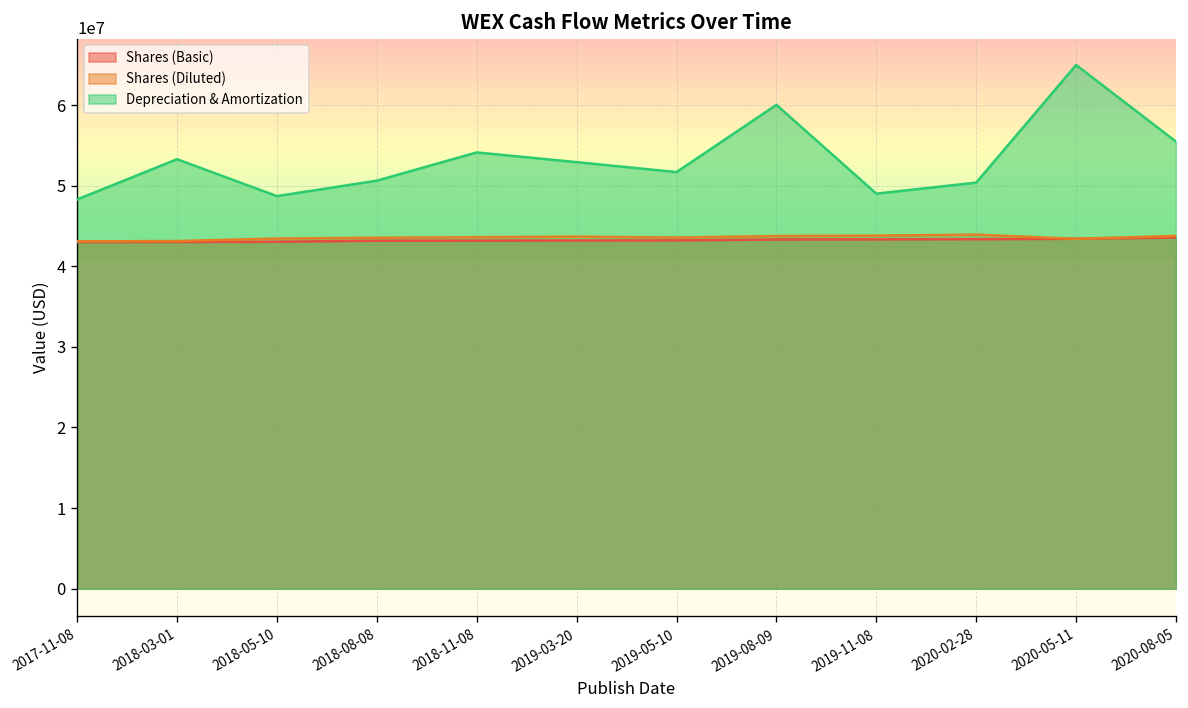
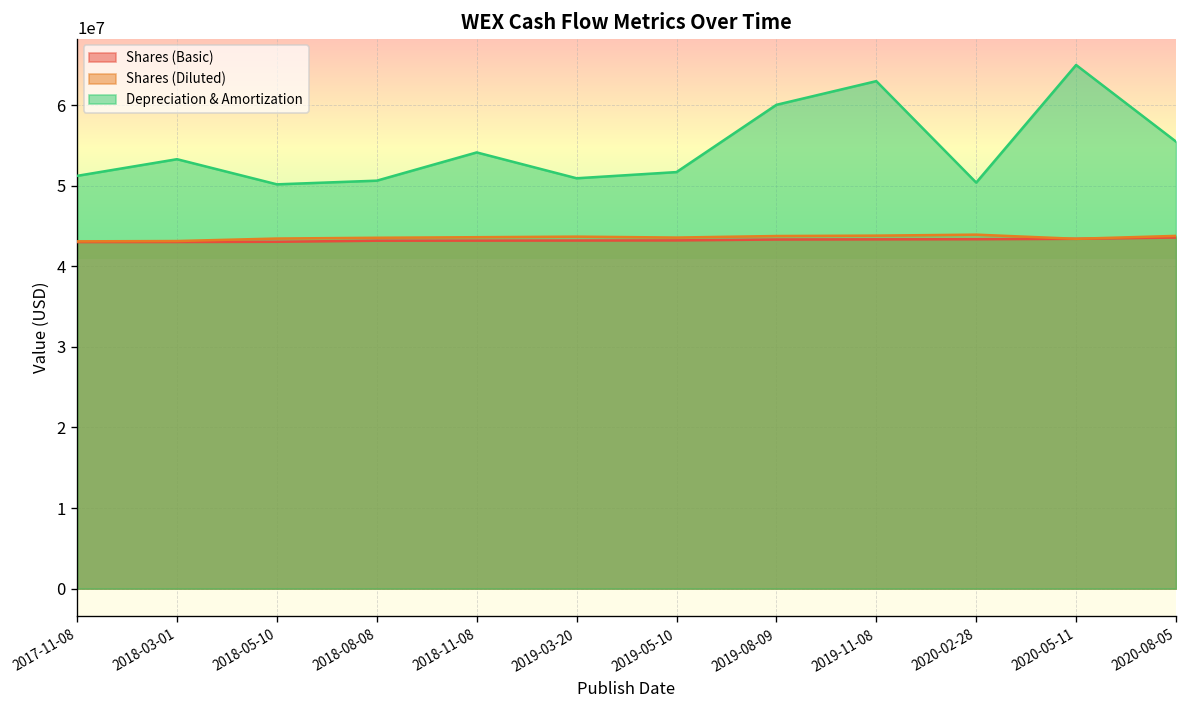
  {
    "Depreciation & Amortization": {
-     "2017-11-08": 48000000,
+     "2017-11-08": 51000000,
      "2018-03-01": 53000000,
-     "2018-05-10": 49000000,
+     "2018-05-10": 50000000,
      "2018-08-08": 51000000,
      "2018-11-08": 54000000,
-     "2019-03-20": 53000000,
+     "2019-03-20": 51000000,
      "2019-05-10": 52000000,
      "2019-08-09": 60000000,
-     "2019-11-08": 49000000,
+     "2019-11-08": 63000000,
      "2020-02-28": 50000000,
      "2020-05-11": 65000000,
      "2020-08-05": 55000000
    }
  }
